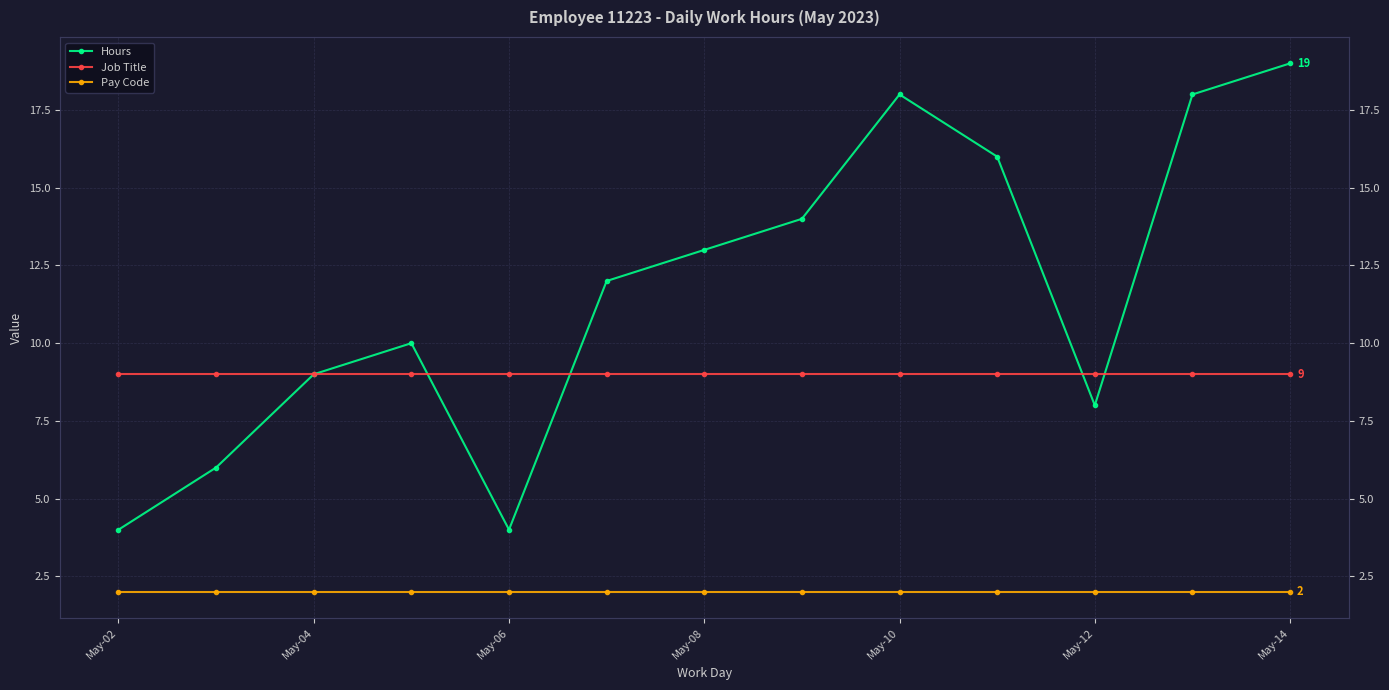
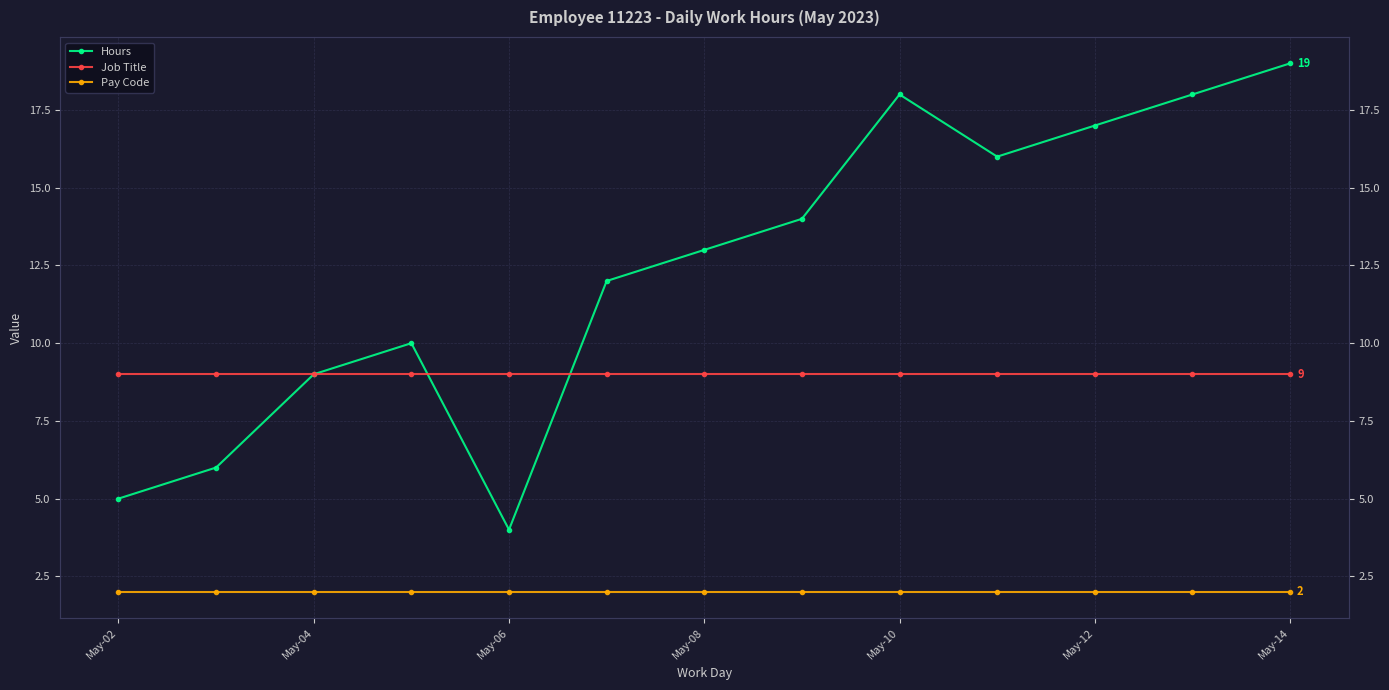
  {
    "Hours": {
-     "May-02": 4,
+     "May-02": 5,
      "May-06": 4,
      "May-08": 13,
      "May-10": 18,
-     "May-12": 8
+     "May-12": 17
    },
    "Job Title": {
      "May-14": 9
    },
    "Pay Code": {
      "May-14": 2
    }
  }
